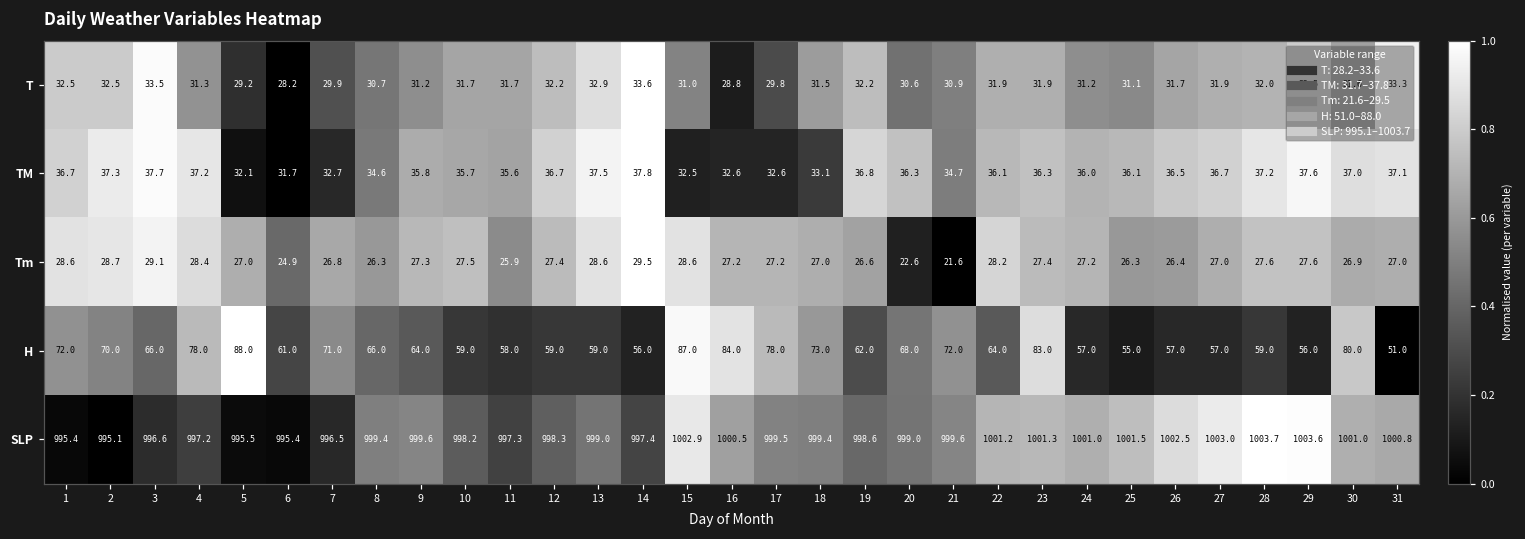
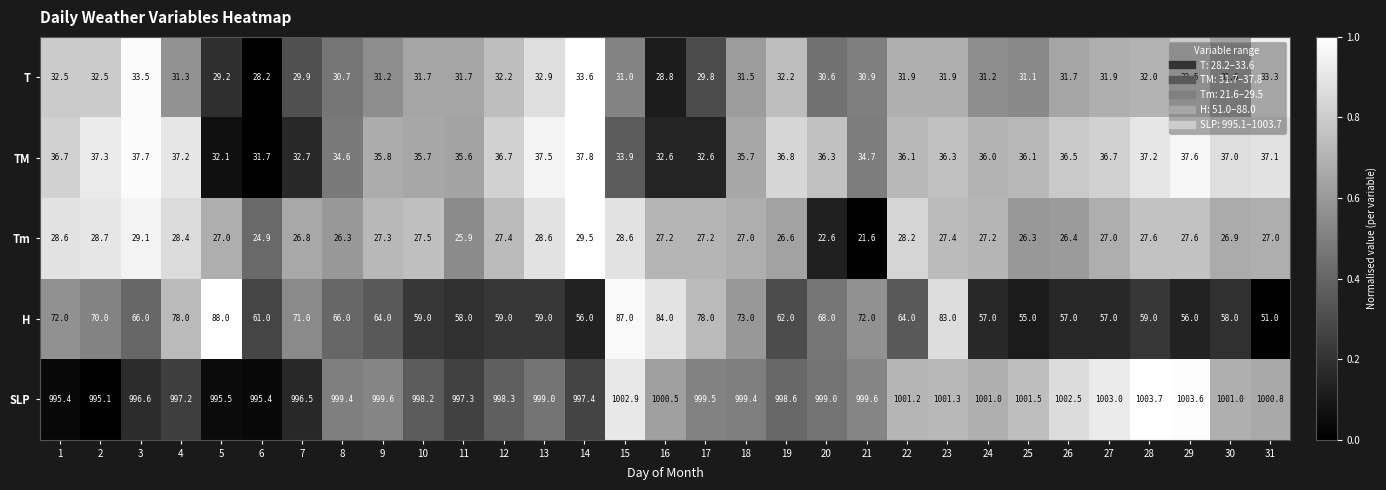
  {
    "T": {
      "1": 32.5,
      "2": 32.5,
      "3": 33.5,
      "4": 31.3,
      "5": 29.2,
      "6": 28.2,
      "7": 29.9,
      "8": 30.7,
      "9": 31.2,
      "10": 31.7,
      "11": 31.7,
      "12": 32.2,
      "13": 32.9,
      "14": 33.6,
      "15": 31.0,
      "16": 28.8,
      "17": 29.8,
      "18": 31.5,
      "19": 32.2,
      "20": 30.6,
      "21": 30.9,
      "22": 31.9,
      "23": 31.9,
      "24": 31.2,
      "25": 31.1,
      "26": 31.7,
      "27": 31.9,
      "28": 32.0
    },
    "TM": {
      "1": 36.7,
      "2": 37.3,
      "3": 37.7,
      "4": 37.2,
      "5": 32.1,
      "6": 31.7,
      "7": 32.7,
      "8": 34.6,
      "9": 35.8,
      "10": 35.7,
      "11": 35.6,
      "12": 36.7,
      "13": 37.5,
      "14": 37.8,
-     "15": 32.5,
+     "15": 33.9,
      "16": 32.6,
      "17": 32.6,
-     "18": 33.1,
+     "18": 35.7,
      "19": 36.8,
      "20": 36.3,
      "21": 34.7,
      "22": 36.1,
      "23": 36.3,
      "24": 36.0,
      "25": 36.1,
      "26": 36.5,
      "27": 36.7,
      "28": 37.2,
      "29": 37.6,
      "30": 37.0,
      "31": 37.1
    },
    "Tm": {
      "1": 28.6,
      "2": 28.7,
      "3": 29.1,
      "4": 28.4,
      "5": 27.0,
      "6": 24.9,
      "7": 26.8,
      "8": 26.3,
      "9": 27.3,
      "10": 27.5,
      "11": 25.9,
      "12": 27.4,
      "13": 28.6,
      "14": 29.5,
      "15": 28.6,
      "16": 27.2,
      "17": 27.2,
      "18": 27.0,
      "19": 26.6,
      "20": 22.6,
      "21": 21.6,
      "22": 28.2,
      "23": 27.4,
      "24": 27.2,
      "25": 26.3,
      "26": 26.4,
      "27": 27.0,
      "28": 27.6,
      "29": 27.6,
      "30": 26.9,
      "31": 27.0
    },
    "H": {
      "1": 72.0,
      "2": 70.0,
      "3": 66.0,
      "4": 78.0,
      "5": 88.0,
      "6": 61.0,
      "7": 71.0,
      "8": 66.0,
      "9": 64.0,
      "10": 59.0,
      "11": 58.0,
      "12": 59.0,
      "13": 59.0,
      "14": 56.0,
      "15": 87.0,
      "16": 84.0,
      "17": 78.0,
      "18": 73.0,
      "19": 62.0,
      "20": 68.0,
      "21": 72.0,
      "22": 64.0,
      "23": 83.0,
      "24": 57.0,
      "25": 55.0,
      "26": 57.0,
      "27": 57.0,
      "28": 59.0,
      "29": 56.0,
-     "30": 80.0,
+     "30": 58.0,
      "31": 51.0
    },
    "SLP": {
      "1": 995.4,
      "2": 995.1,
      "3": 996.6,
      "4": 997.2,
      "5": 995.5,
      "6": 995.4,
      "7": 996.5,
      "8": 999.4,
      "9": 999.6,
      "10": 998.2,
      "11": 997.3,
      "12": 998.3,
      "13": 999.0,
      "14": 997.4,
      "15": 1002.9,
      "16": 1000.5,
      "17": 999.5,
      "18": 999.4,
      "19": 998.6,
      "20": 999.0,
      "21": 999.6,
      "22": 1001.2,
      "23": 1001.3,
      "24": 1001.0,
      "25": 1001.5,
      "26": 1002.5,
      "27": 1003.0,
      "28": 1003.7,
      "29": 1003.6,
      "30": 1001.0,
      "31": 1000.8
    }
  }
